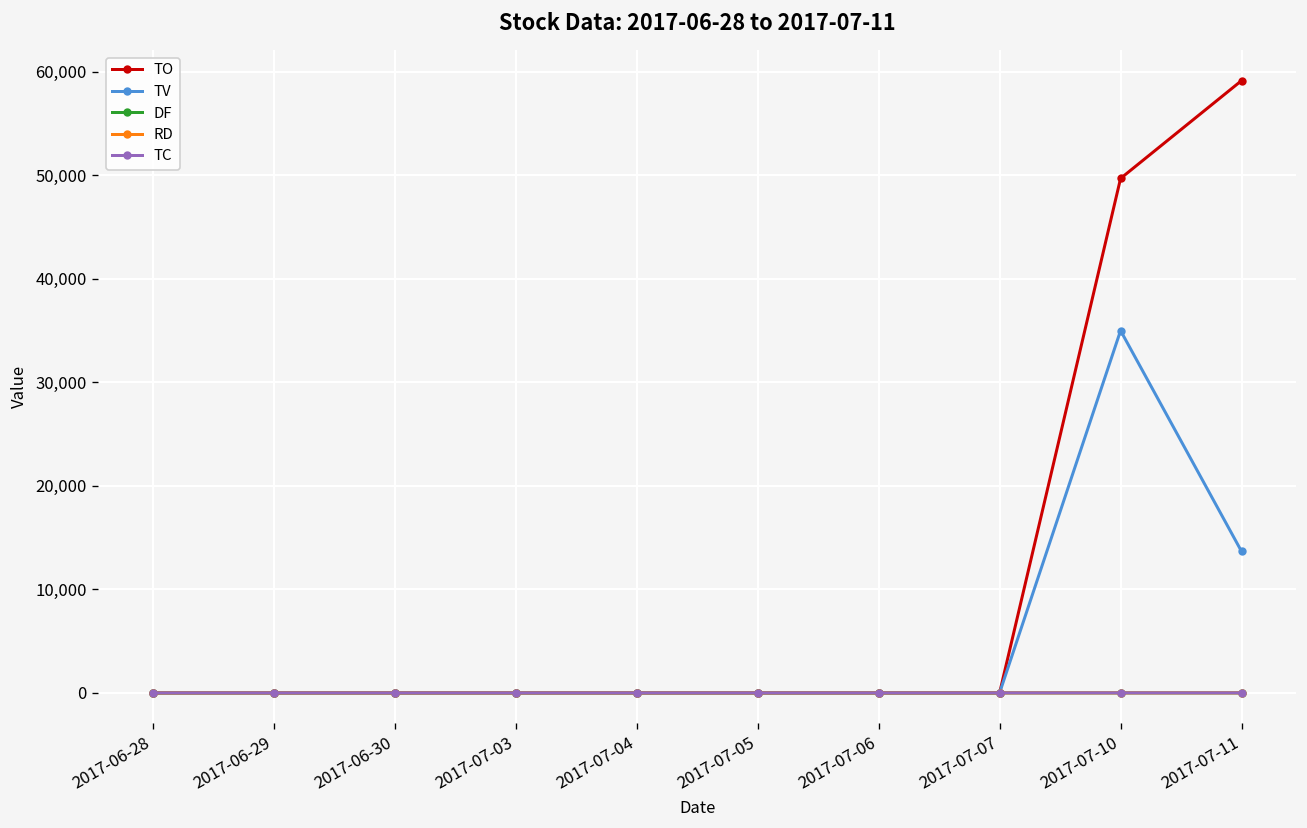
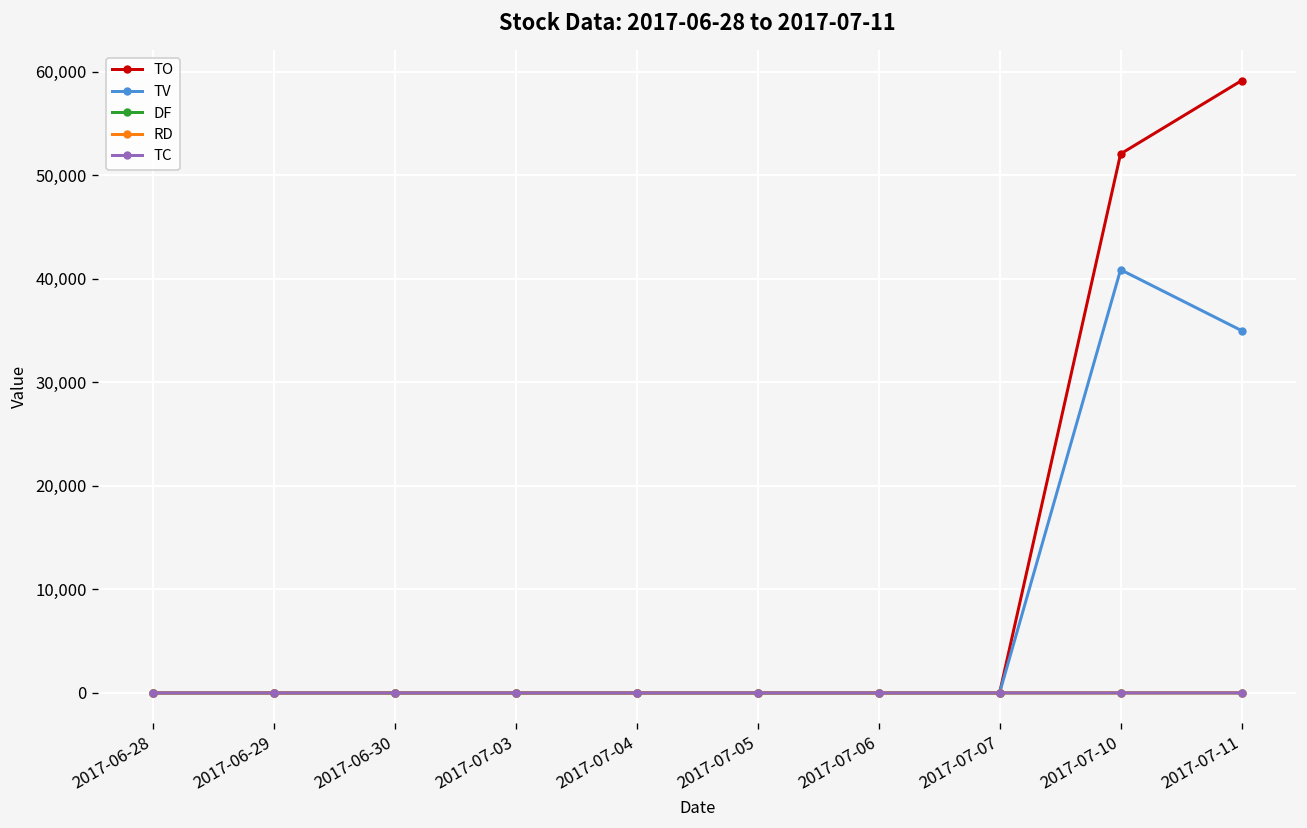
  {
    "TO": {
-     "2017-07-10": "50,000",
+     "2017-07-10": "52,000",
      "2017-07-11": "59,000"
    },
    "TV": {
-     "2017-07-10": "35,000",
-     "2017-07-11": "14,000"
+     "2017-07-10": "41,000",
+     "2017-07-11": "35,000"
    },
    "TC": {
      "2017-07-10": "0",
      "2017-07-11": "0"
    }
  }
